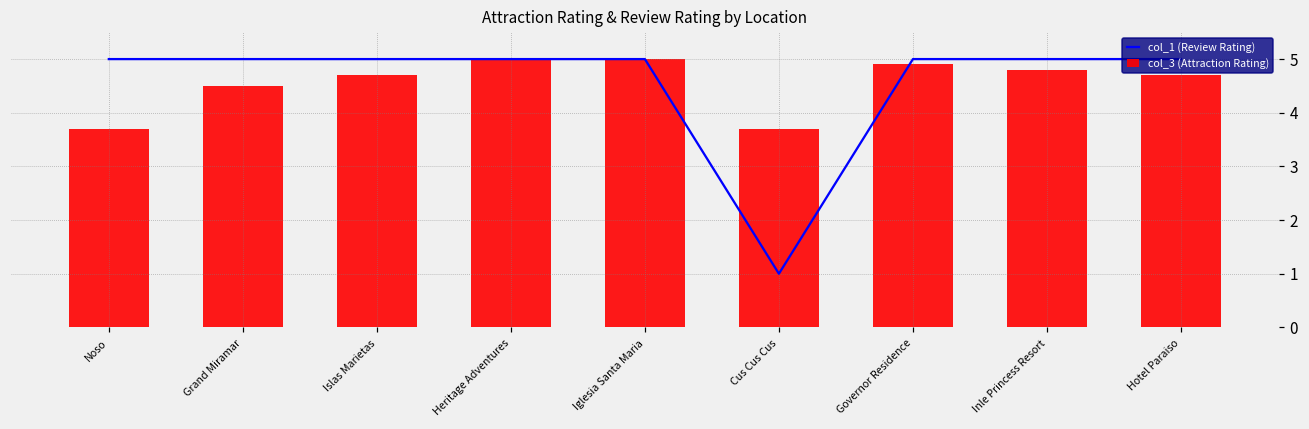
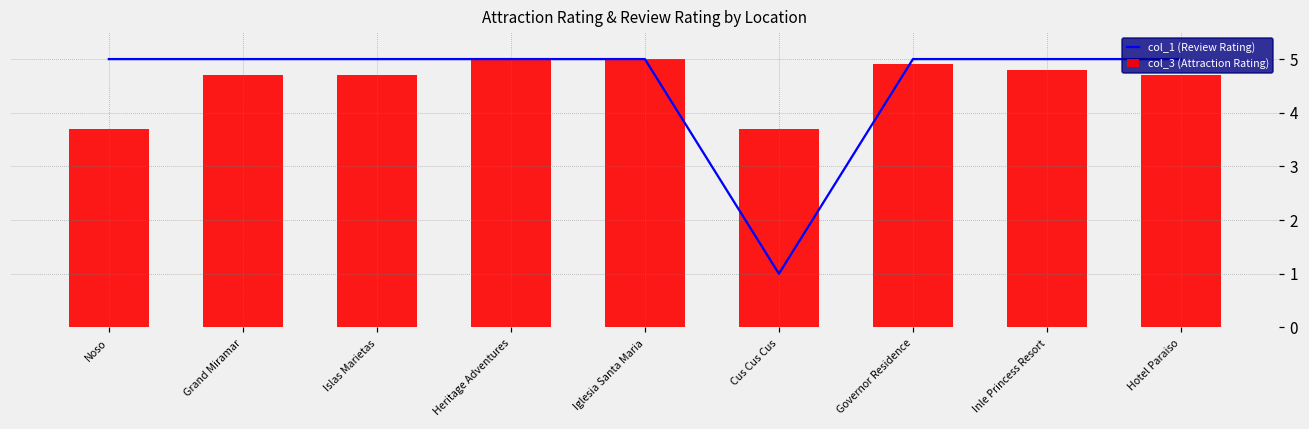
  {
    "col_1 (Review Rating)": {
      "Noso": 5.0,
      "Grand Miramar": 5.0,
      "Islas Marietas": 5.0,
      "Heritage Adventures": 5.0,
      "Iglesia Santa Maria": 5.0,
      "Cus Cus Cus": 1.0,
      "Governor Residence": 5.0,
      "Inle Princess Resort": 5.0
    },
    "col_3 (Attraction Rating)": {
      "Noso": 3.7,
-     "Grand Miramar": 4.5,
+     "Grand Miramar": 4.7,
      "Islas Marietas": 4.7,
      "Heritage Adventures": 5.0,
      "Iglesia Santa Maria": 5.0,
      "Cus Cus Cus": 3.7,
      "Governor Residence": 4.9,
      "Inle Princess Resort": 4.8
    }
  }
